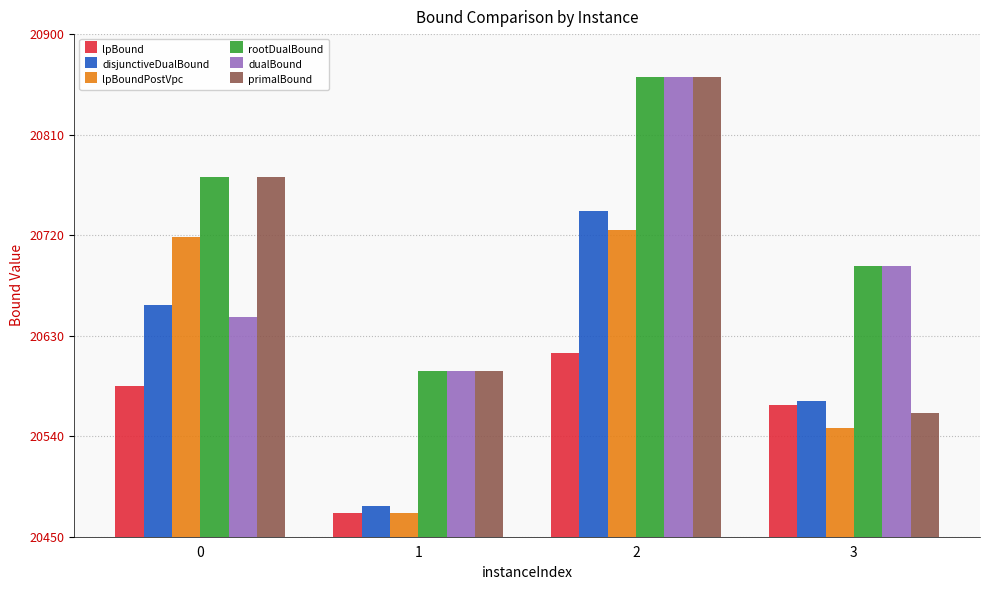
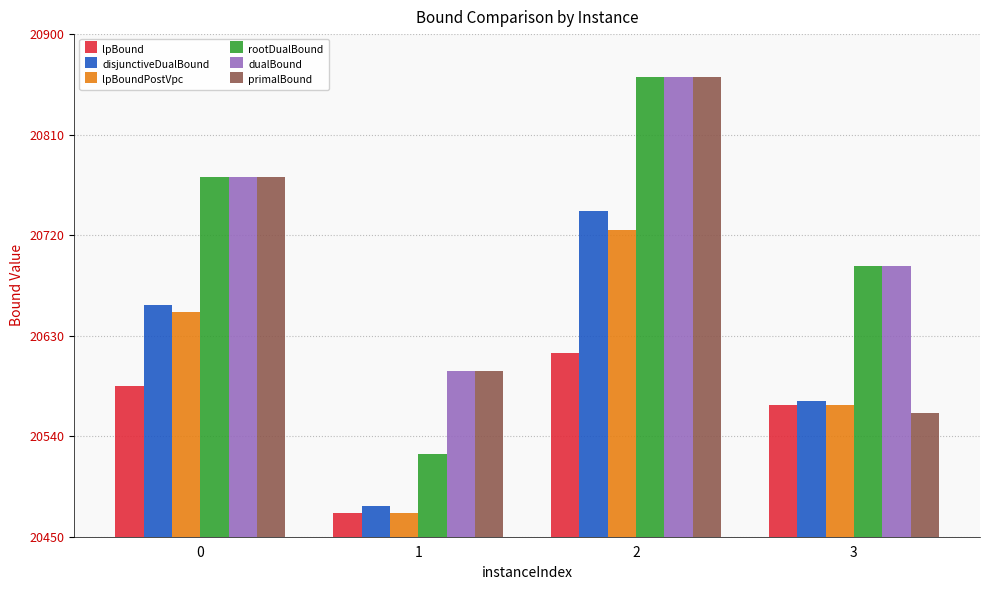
  {
    "lpBound": {
      "0": 20585,
      "1": 20471,
      "2": 20614,
      "3": 20568
    },
    "disjunctiveDualBound": {
      "0": 20657,
      "1": 20478,
      "2": 20742,
      "3": 20571
    },
    "lpBoundPostVpc": {
-     "0": 20718,
+     "0": 20651,
      "1": 20471,
      "2": 20725,
-     "3": 20547
+     "3": 20568
    },
    "rootDualBound": {
      "0": 20772,
-     "1": 20598,
+     "1": 20524,
      "2": 20862,
      "3": 20692
    },
    "dualBound": {
-     "0": 20647,
+     "0": 20772,
      "1": 20598,
      "2": 20862,
      "3": 20692
    },
    "primalBound": {
      "0": 20772,
      "1": 20598,
      "2": 20862,
      "3": 20561
    }
  }
